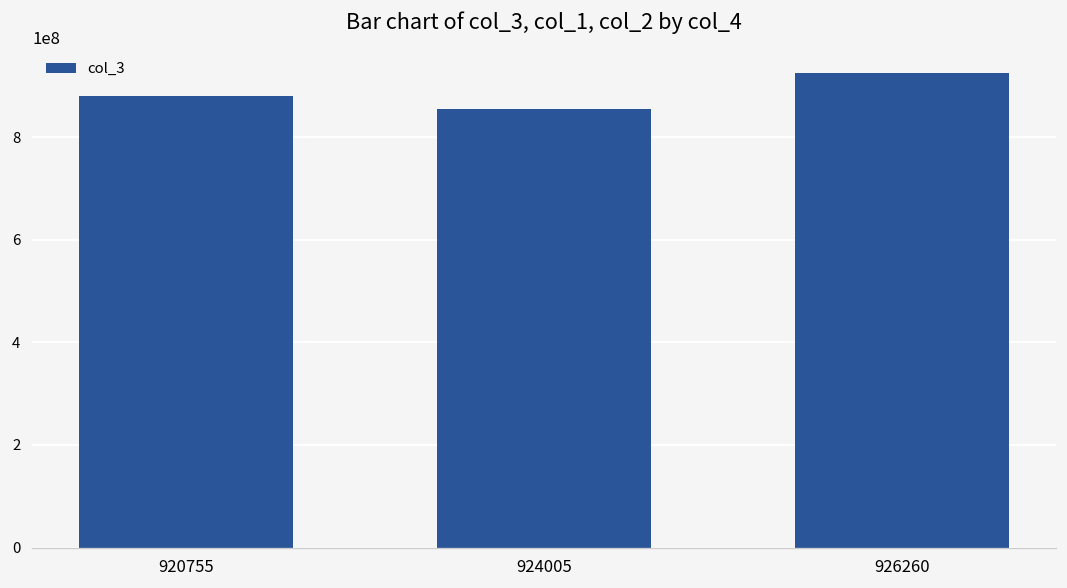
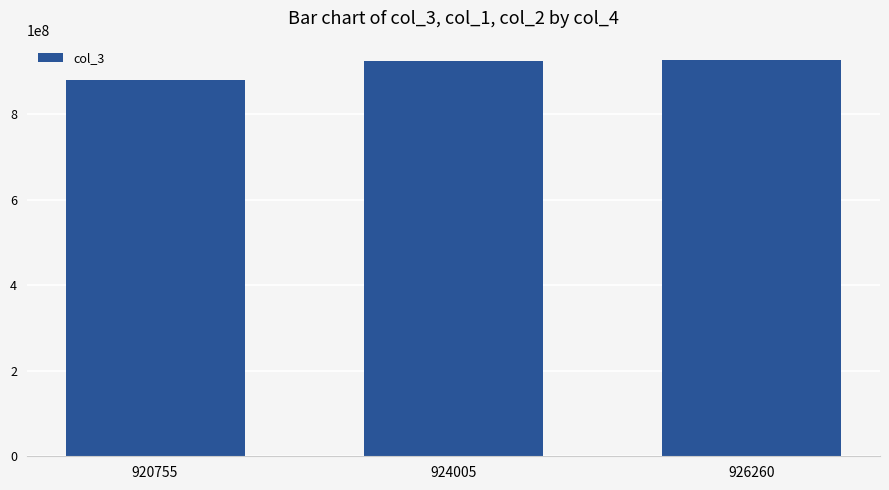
  {
    "920755": 880000000,
-   "924005": 860000000,
+   "924005": 920000000,
    "926260": 930000000
  }
